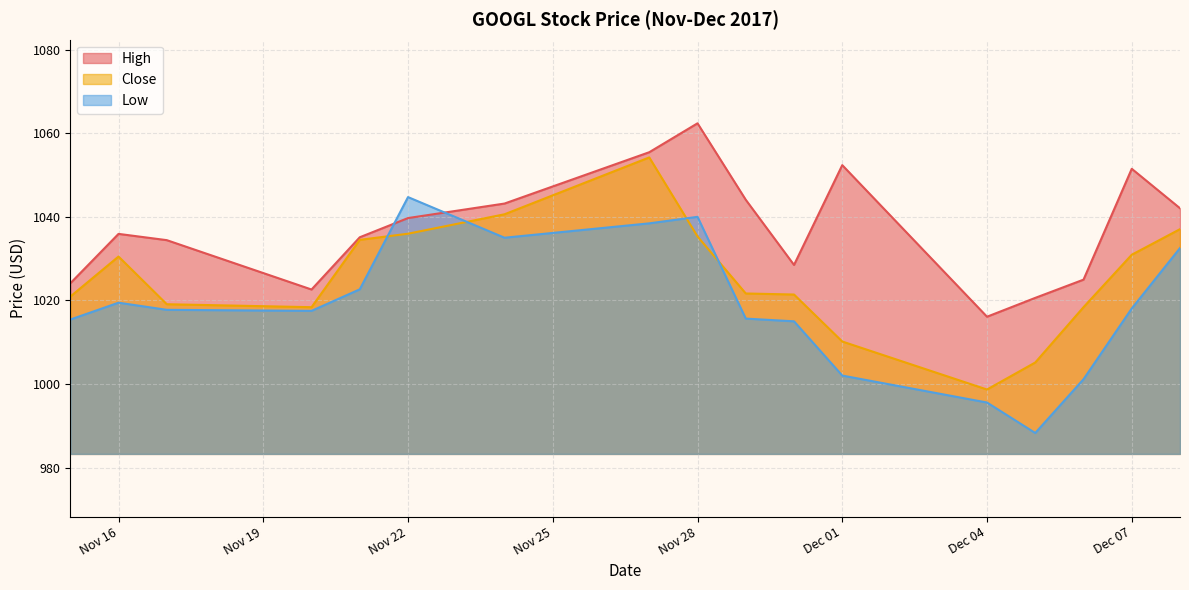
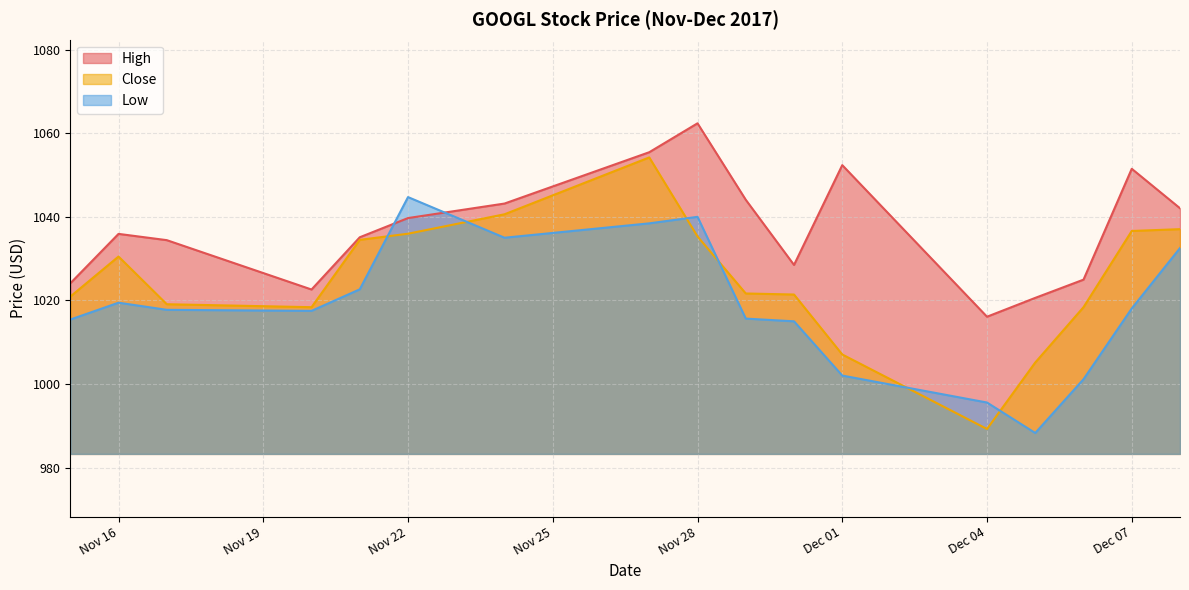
  {
    "High": {
      "Nov 16": 1036,
      "Nov 22": 1040,
      "Nov 28": 1062,
      "Dec 01": 1052,
      "Dec 04": 1016,
      "Dec 07": 1051
    },
    "Close": {
      "Nov 16": 1031,
      "Nov 22": 1036,
      "Nov 28": 1035,
-     "Dec 01": 1010,
-     "Dec 04": 999,
-     "Dec 07": 1031
+     "Dec 01": 1007,
+     "Dec 04": 989,
+     "Dec 07": 1037
    },
    "Low": {
      "Nov 16": 1019,
      "Nov 22": 1045,
      "Nov 28": 1040,
      "Dec 01": 1002,
      "Dec 04": 996,
      "Dec 07": 1018
    }
  }
